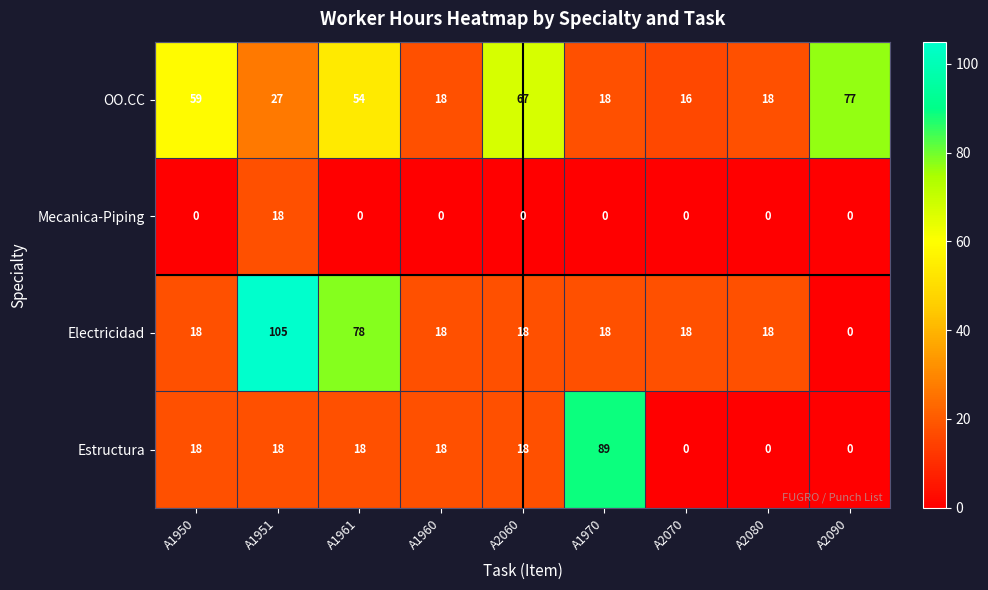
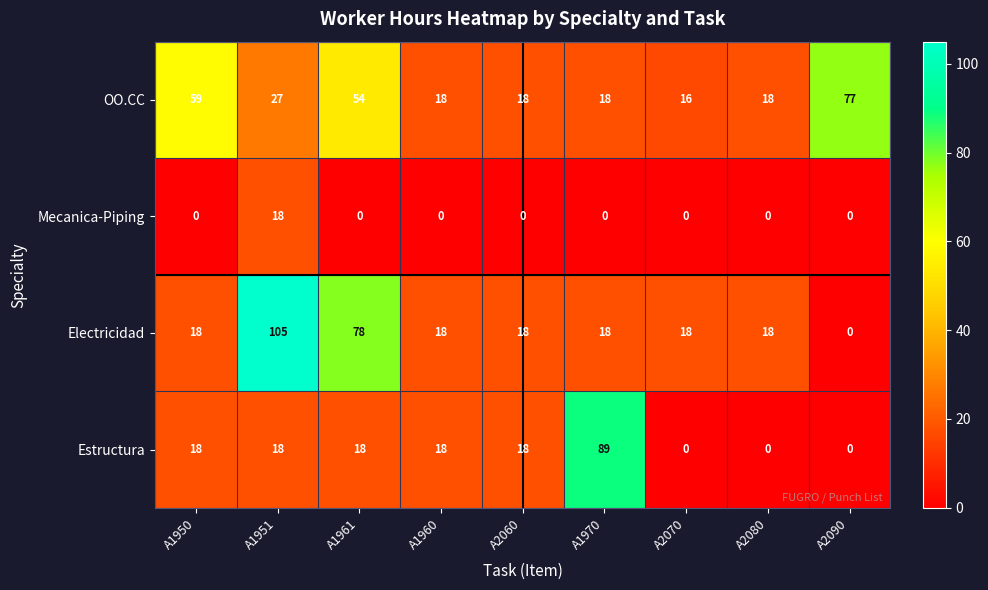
  {
    "OO.CC": {
      "A1950": 59,
      "A1951": 27,
      "A1961": 54,
      "A1960": 18,
-     "A2060": 67,
+     "A2060": 18,
      "A1970": 18,
      "A2070": 16,
      "A2080": 18,
      "A2090": 77
    },
    "Mecanica-Piping": {
      "A1950": 0,
      "A1951": 18,
      "A1961": 0,
      "A1960": 0,
      "A2060": 0,
      "A1970": 0,
      "A2070": 0,
      "A2080": 0,
      "A2090": 0
    },
    "Electricidad": {
      "A1950": 18,
      "A1951": 105,
      "A1961": 78,
      "A1960": 18,
      "A2060": 18,
      "A1970": 18,
      "A2070": 18,
      "A2080": 18,
      "A2090": 0
    },
    "Estructura": {
      "A1950": 18,
      "A1951": 18,
      "A1961": 18,
      "A1960": 18,
      "A2060": 18,
      "A1970": 89,
      "A2070": 0,
      "A2080": 0
    }
  }
